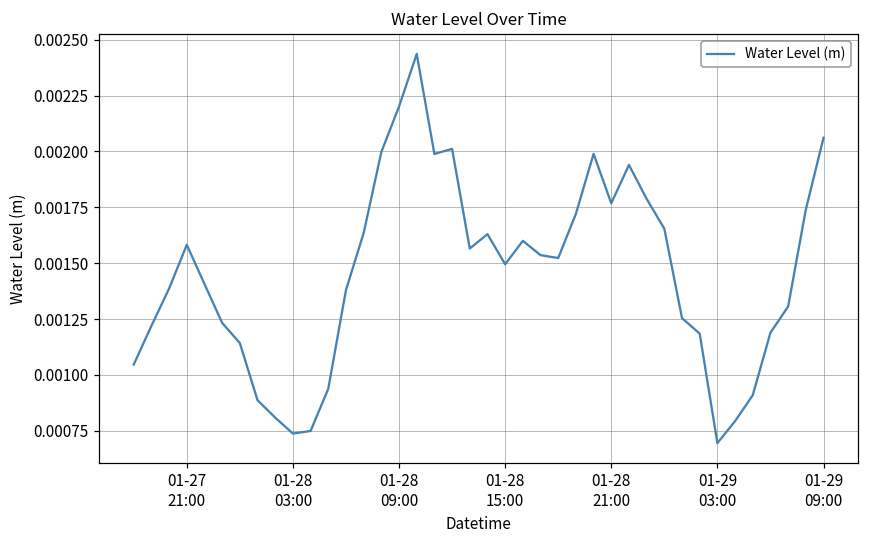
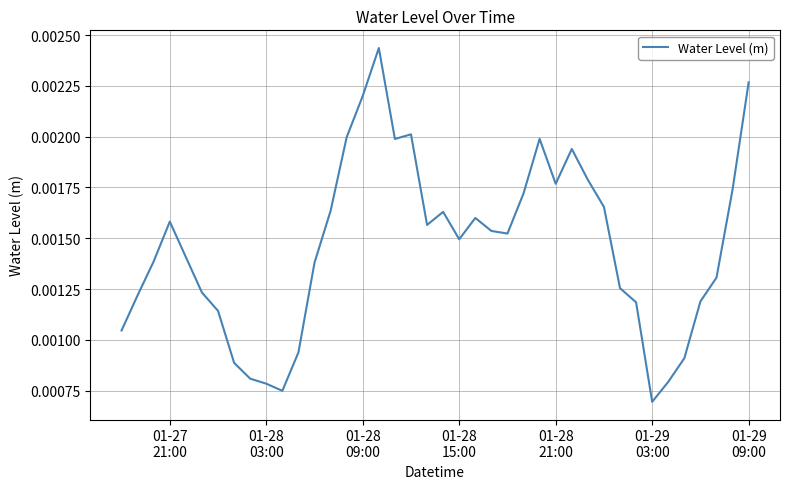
  {
    "01-27 21:00": 0.00158,
-   "01-28 03:00": 0.00074,
+   "01-28 03:00": 0.00078,
    "01-28 09:00": 0.00220,
    "01-28 15:00": 0.00150,
    "01-28 21:00": 0.00177,
    "01-29 03:00": 0.00069,
-   "01-29 09:00": 0.00206
+   "01-29 09:00": 0.00227
  }
